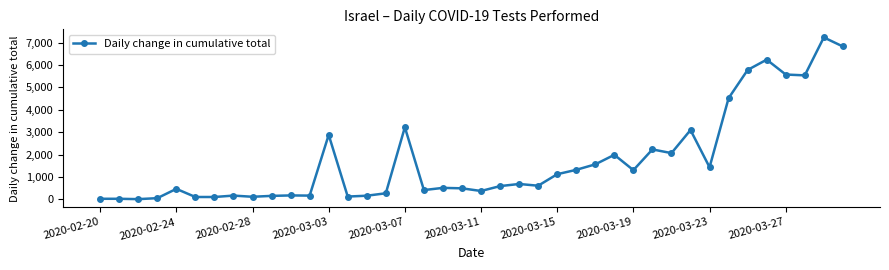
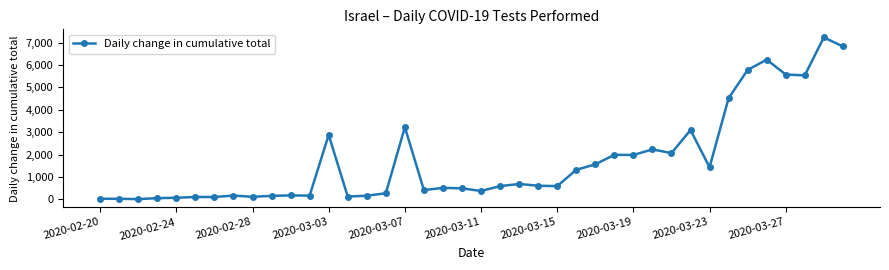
  {
    "2020-02-20": "0",
-   "2020-02-24": "500",
+   "2020-02-24": "100",
    "2020-02-28": "100",
    "2020-03-03": "2,900",
    "2020-03-07": "3,200",
    "2020-03-11": "400",
-   "2020-03-15": "1,100",
-   "2020-03-19": "1,300",
+   "2020-03-15": "600",
+   "2020-03-19": "2,000",
    "2020-03-23": "1,400",
    "2020-03-27": "5,600"
  }
